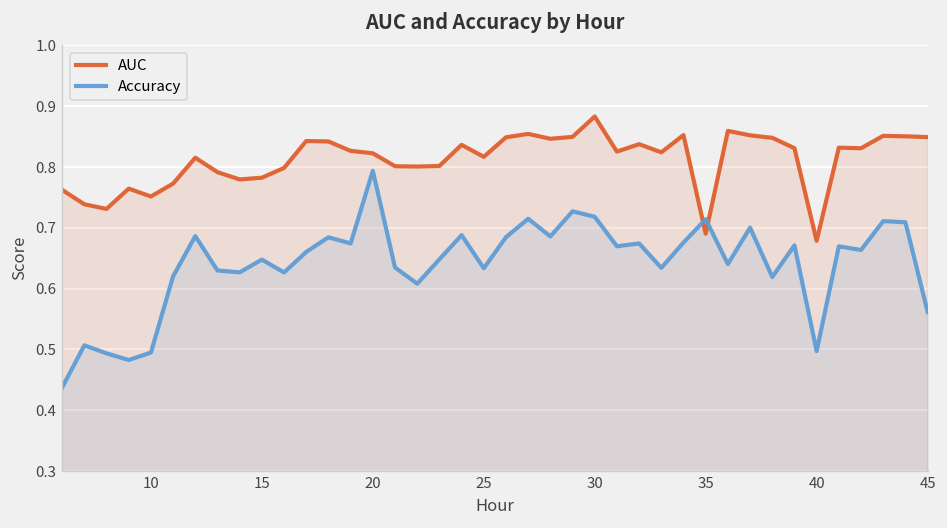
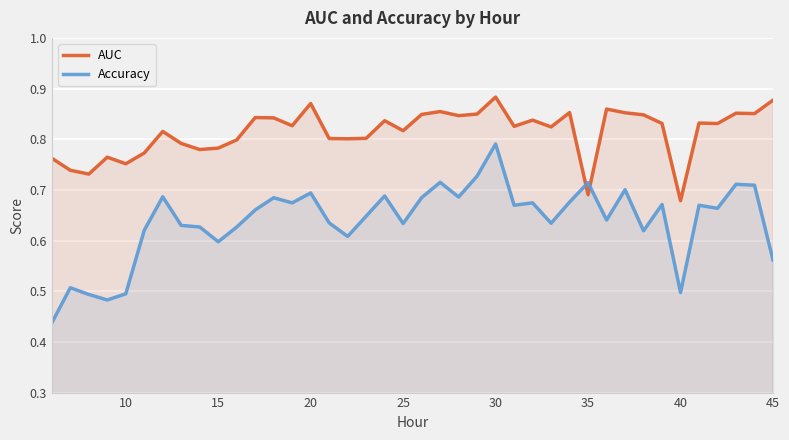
  {
    "AUC": {
      "10": 0.75,
      "15": 0.78,
-     "20": 0.82,
+     "20": 0.87,
      "25": 0.82,
      "30": 0.88,
      "35": 0.69,
      "40": 0.68,
-     "45": 0.85
+     "45": 0.88
    },
    "Accuracy": {
      "10": 0.49,
-     "15": 0.65,
-     "20": 0.79,
+     "15": 0.60,
+     "20": 0.69,
      "25": 0.63,
-     "30": 0.72,
+     "30": 0.79,
      "35": 0.71,
      "40": 0.50,
      "45": 0.56
    }
  }
